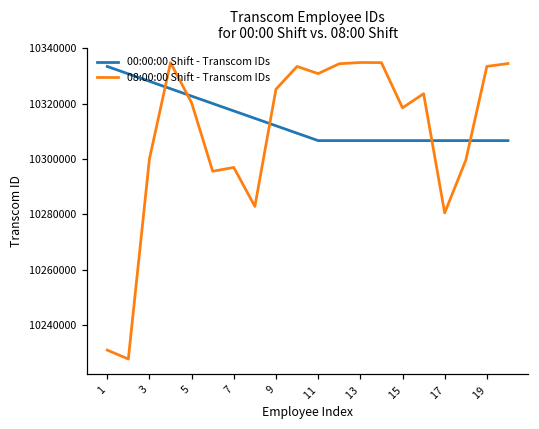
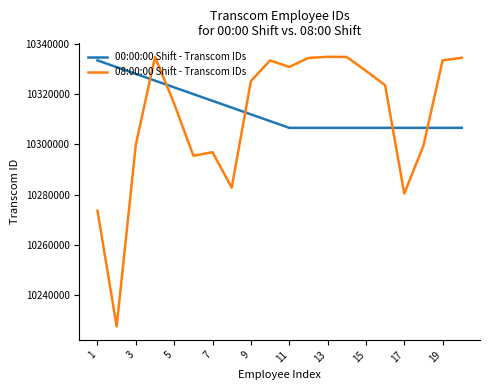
  {
    "00:00:00 Shift - Transcom IDs": {
      "1": 10333000,
      "3": 10328000,
      "5": 10323000,
      "7": 10317000,
      "9": 10312000,
      "11": 10307000,
      "13": 10307000,
      "15": 10307000,
      "17": 10307000,
      "19": 10307000
    },
    "08:00:00 Shift - Transcom IDs": {
-     "1": 10231000,
+     "1": 10274000,
      "3": 10300000,
-     "5": 10320000,
+     "5": 10316000,
      "7": 10297000,
      "9": 10325000,
      "11": 10331000,
      "13": 10335000,
-     "15": 10318000,
+     "15": 10329000,
      "17": 10281000,
      "19": 10333000
    }
  }
